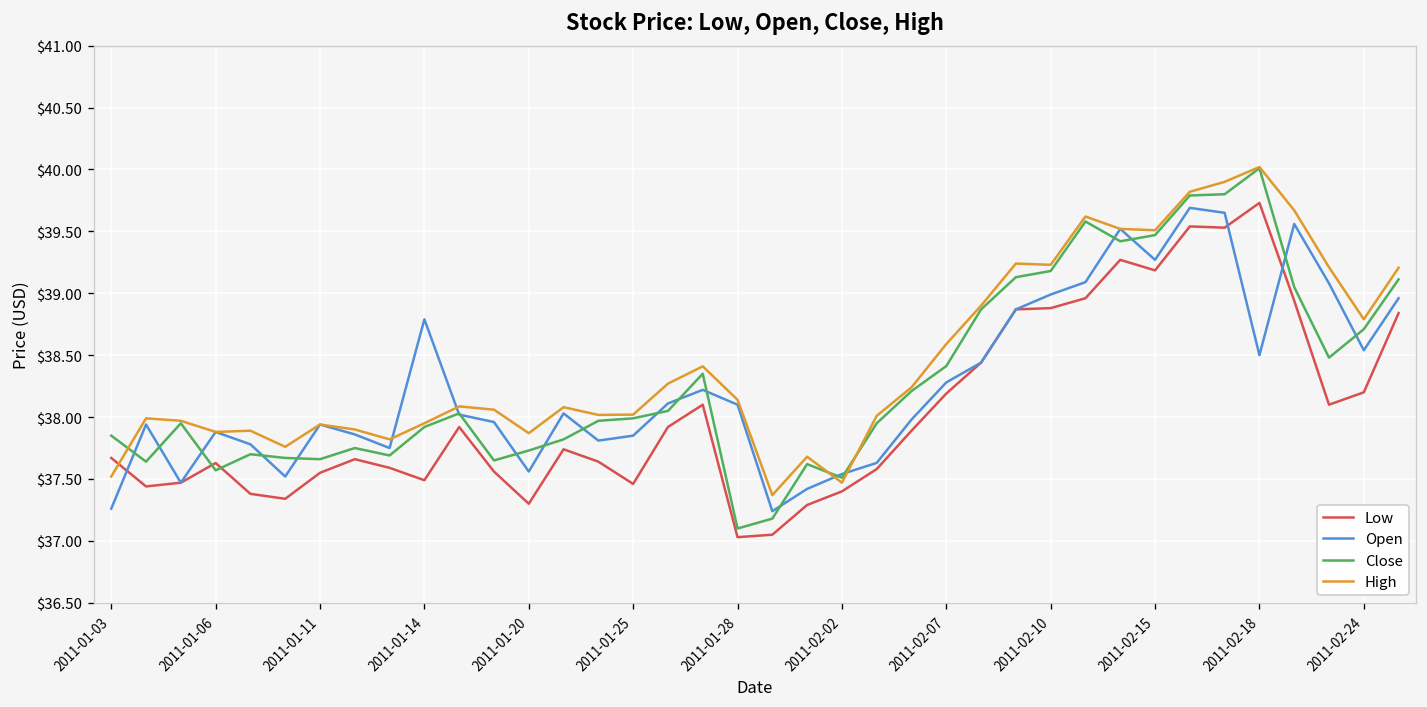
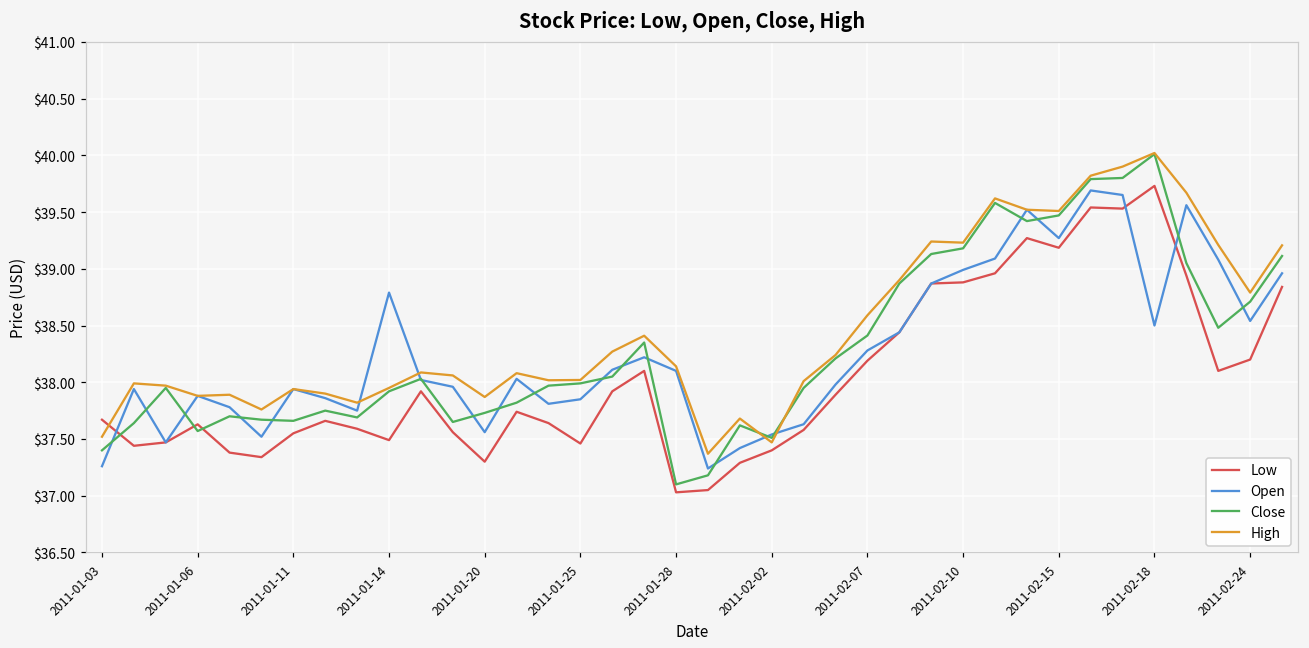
  {
    "Low": {
      "2011-01-03": "$37.67",
      "2011-01-06": "$37.63",
      "2011-01-11": "$37.55",
      "2011-01-14": "$37.49",
      "2011-01-20": "$37.30",
      "2011-01-25": "$37.46",
      "2011-01-28": "$37.03",
      "2011-02-02": "$37.40",
      "2011-02-07": "$38.19",
      "2011-02-10": "$38.88",
      "2011-02-15": "$39.19",
      "2011-02-18": "$39.73",
      "2011-02-24": "$38.20"
    },
    "Open": {
      "2011-01-03": "$37.26",
      "2011-01-14": "$38.79",
      "2011-01-20": "$37.56",
      "2011-01-25": "$37.85",
      "2011-01-28": "$38.10",
      "2011-02-02": "$37.54",
      "2011-02-07": "$38.28",
      "2011-02-10": "$38.99",
      "2011-02-15": "$39.27",
      "2011-02-18": "$38.50",
      "2011-02-24": "$38.54"
    },
    "Close": {
-     "2011-01-03": "$37.85",
+     "2011-01-03": "$37.40",
      "2011-01-06": "$37.57",
      "2011-01-11": "$37.66",
      "2011-01-14": "$37.92",
      "2011-01-20": "$37.73",
      "2011-01-25": "$37.99",
      "2011-01-28": "$37.10",
      "2011-02-02": "$37.51",
      "2011-02-07": "$38.41",
      "2011-02-10": "$39.18",
      "2011-02-15": "$39.47",
      "2011-02-24": "$38.71"
    },
    "High": {
      "2011-01-03": "$37.52",
      "2011-01-14": "$37.95",
      "2011-01-20": "$37.87",
      "2011-01-25": "$38.02",
      "2011-01-28": "$38.14",
      "2011-02-02": "$37.47",
      "2011-02-07": "$38.59",
      "2011-02-10": "$39.23",
      "2011-02-15": "$39.51",
      "2011-02-24": "$38.79"
    }
  }
